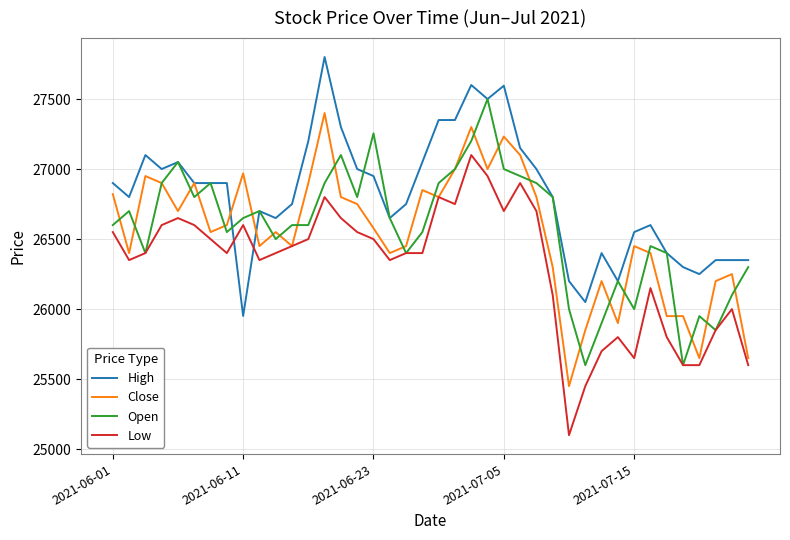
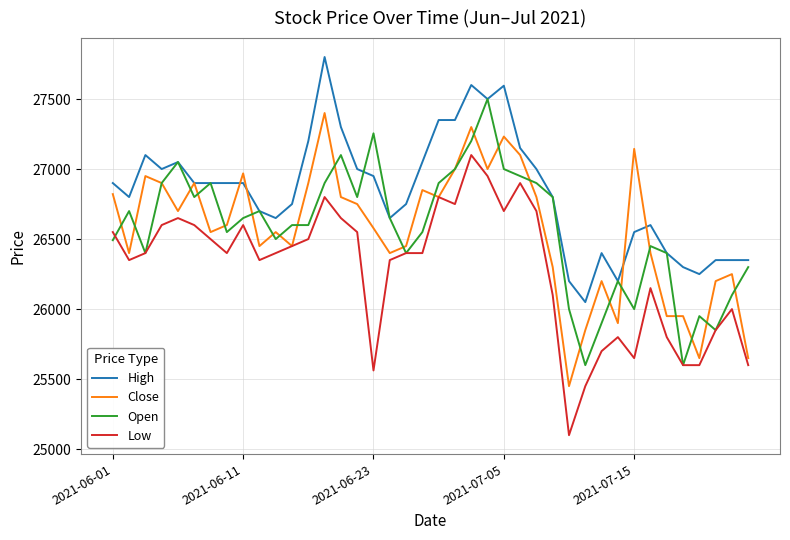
  {
    "High": {
      "2021-06-01": 26900,
-     "2021-06-11": 25950,
+     "2021-06-11": 26900,
      "2021-06-23": 26950,
      "2021-07-05": 27600,
      "2021-07-15": 26550
    },
    "Close": {
      "2021-06-01": 26820,
      "2021-06-11": 26970,
      "2021-06-23": 26580,
      "2021-07-05": 27230,
-     "2021-07-15": 26450
+     "2021-07-15": 27140
    },
    "Open": {
-     "2021-06-01": 26600,
+     "2021-06-01": 26490,
      "2021-06-11": 26650,
      "2021-06-23": 27260,
      "2021-07-05": 27000,
      "2021-07-15": 26000
    },
    "Low": {
      "2021-06-01": 26550,
      "2021-06-11": 26600,
-     "2021-06-23": 26500,
+     "2021-06-23": 25560,
      "2021-07-05": 26700,
      "2021-07-15": 25650
    }
  }
